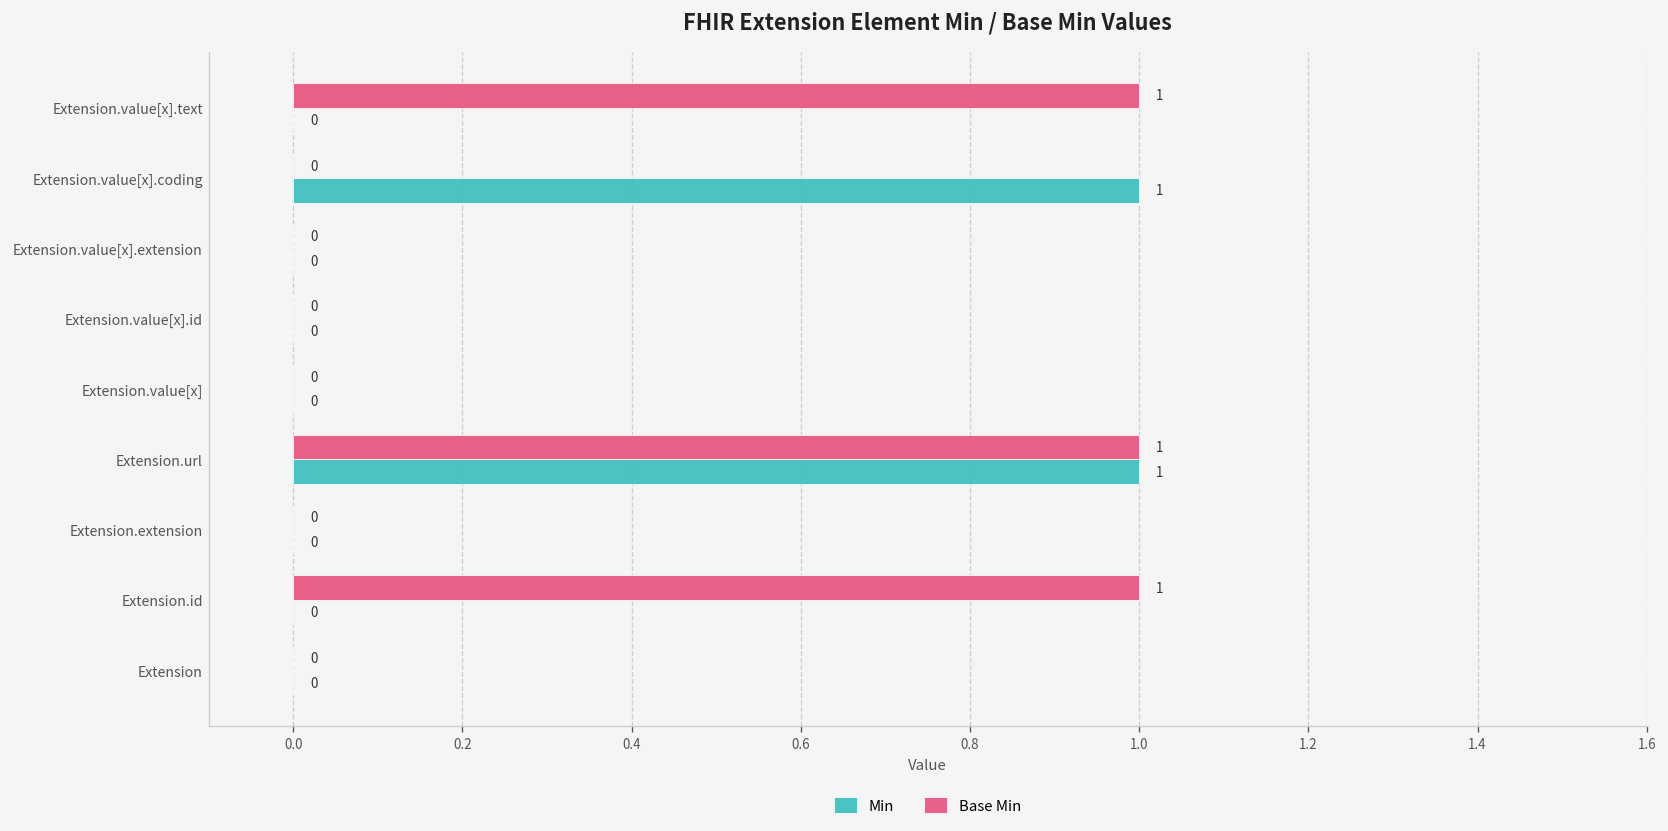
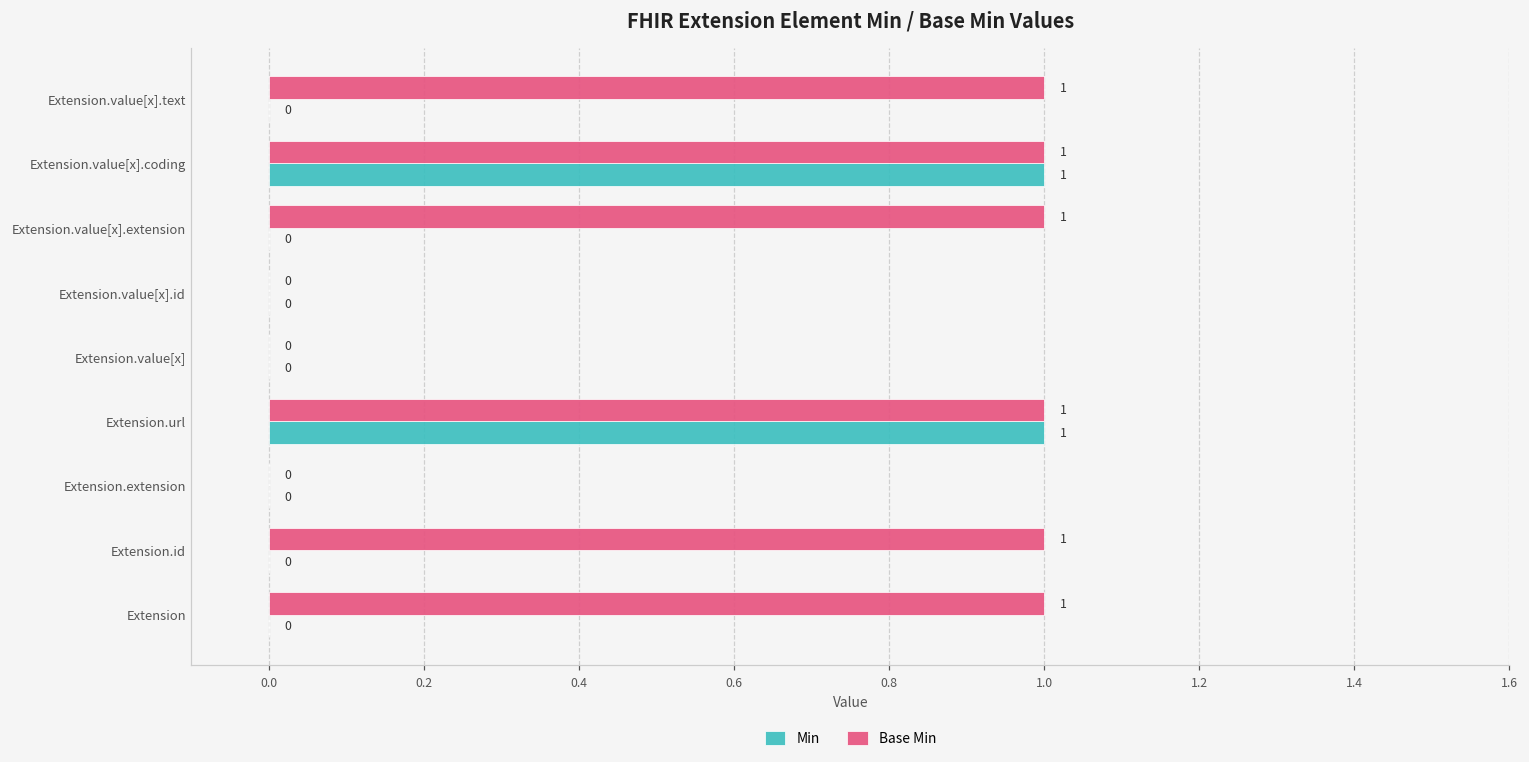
  {
    "Min": {
      "Extension.value[x].text": 0,
      "Extension.value[x].coding": 1,
      "Extension.value[x].extension": 0,
      "Extension.value[x].id": 0,
      "Extension.value[x]": 0,
      "Extension.url": 1,
      "Extension.extension": 0,
      "Extension.id": 0,
      "Extension": 0
    },
    "Base Min": {
      "Extension.value[x].text": 1,
-     "Extension.value[x].coding": 0,
-     "Extension.value[x].extension": 0,
+     "Extension.value[x].coding": 1,
+     "Extension.value[x].extension": 1,
      "Extension.value[x].id": 0,
      "Extension.value[x]": 0,
      "Extension.url": 1,
      "Extension.extension": 0,
      "Extension.id": 1,
-     "Extension": 0
+     "Extension": 1
    }
  }
